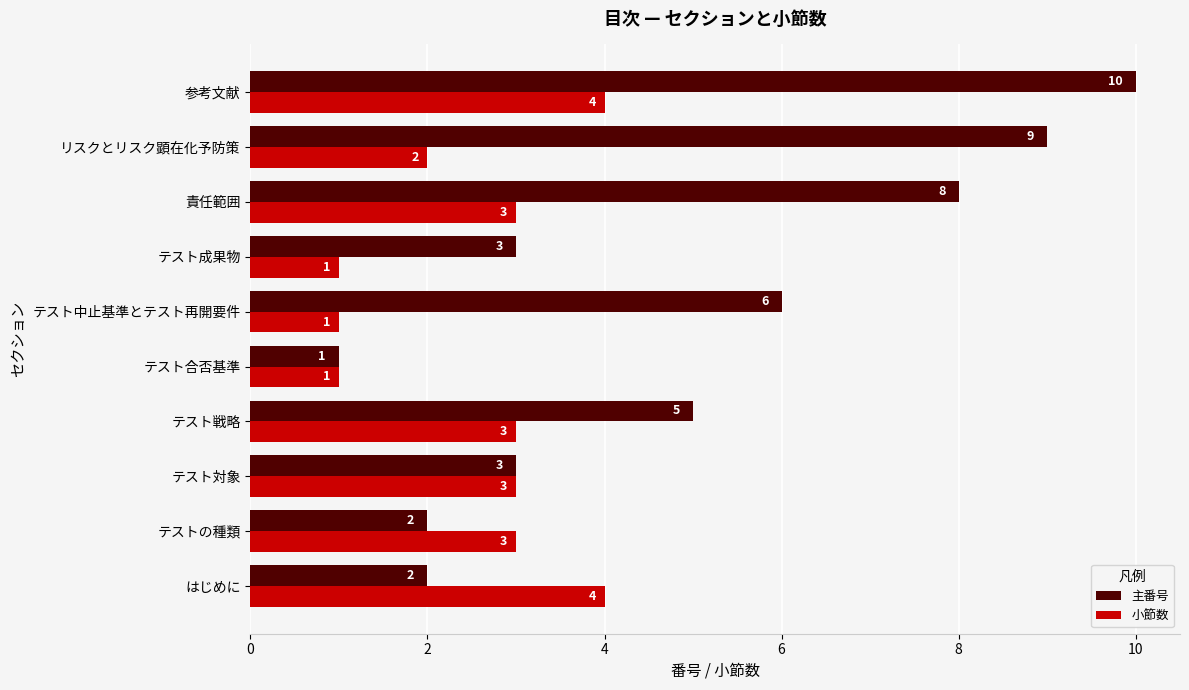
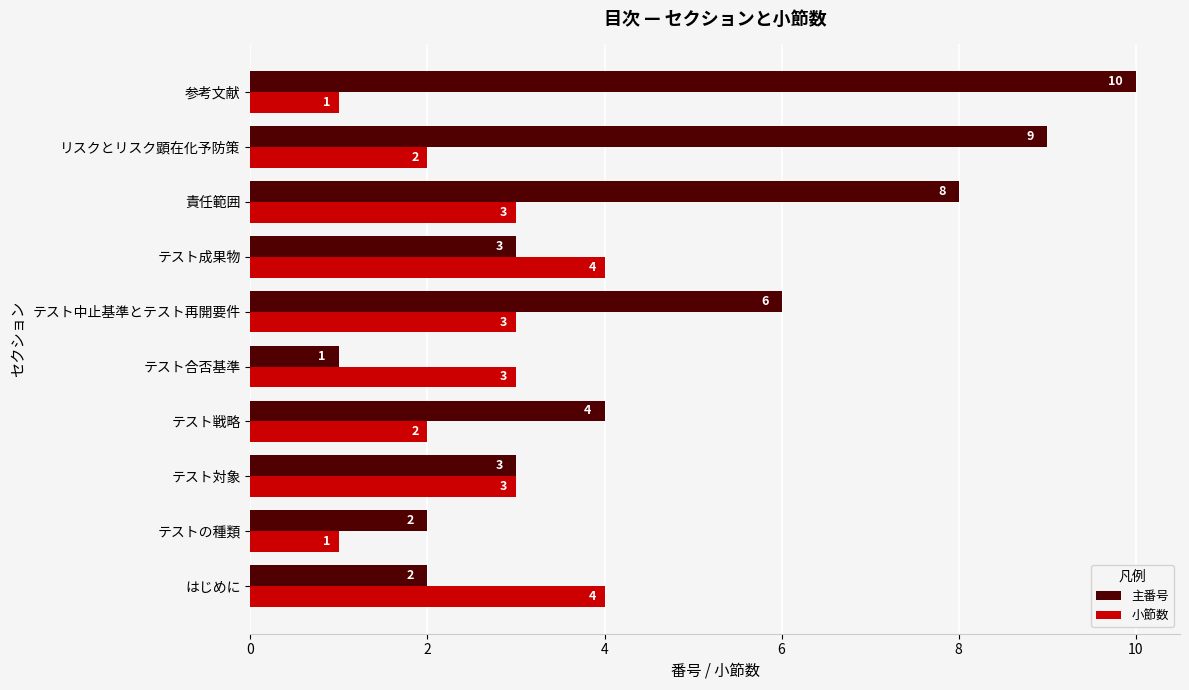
  {
    "主番号": {
      "参考文献": 10,
      "リスクとリスク顕在化予防策": 9,
      "責任範囲": 8,
      "テスト成果物": 3,
      "テスト中止基準とテスト再開要件": 6,
      "テスト合否基準": 1,
-     "テスト戦略": 5,
+     "テスト戦略": 4,
      "テスト対象": 3,
      "テストの種類": 2,
      "はじめに": 2
    },
    "小節数": {
-     "参考文献": 4,
+     "参考文献": 1,
      "リスクとリスク顕在化予防策": 2,
      "責任範囲": 3,
-     "テスト成果物": 1,
-     "テスト中止基準とテスト再開要件": 1,
-     "テスト合否基準": 1,
-     "テスト戦略": 3,
+     "テスト成果物": 4,
+     "テスト中止基準とテスト再開要件": 3,
+     "テスト合否基準": 3,
+     "テスト戦略": 2,
      "テスト対象": 3,
-     "テストの種類": 3,
+     "テストの種類": 1,
      "はじめに": 4
    }
  }
